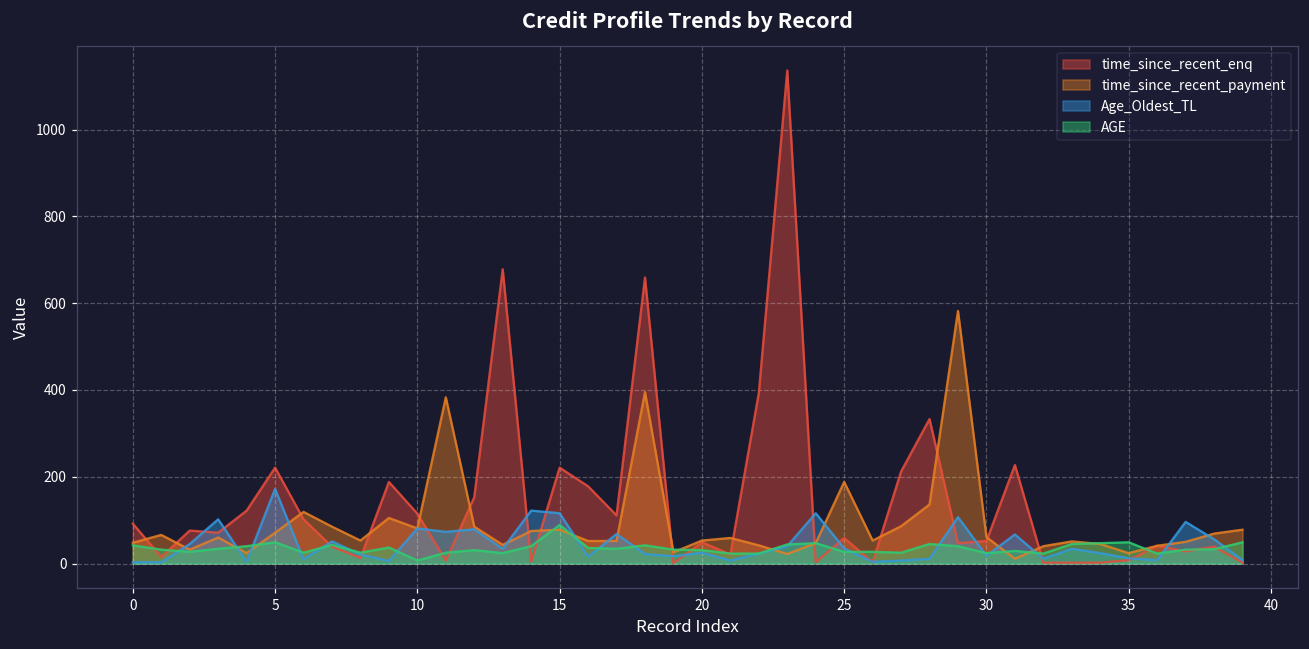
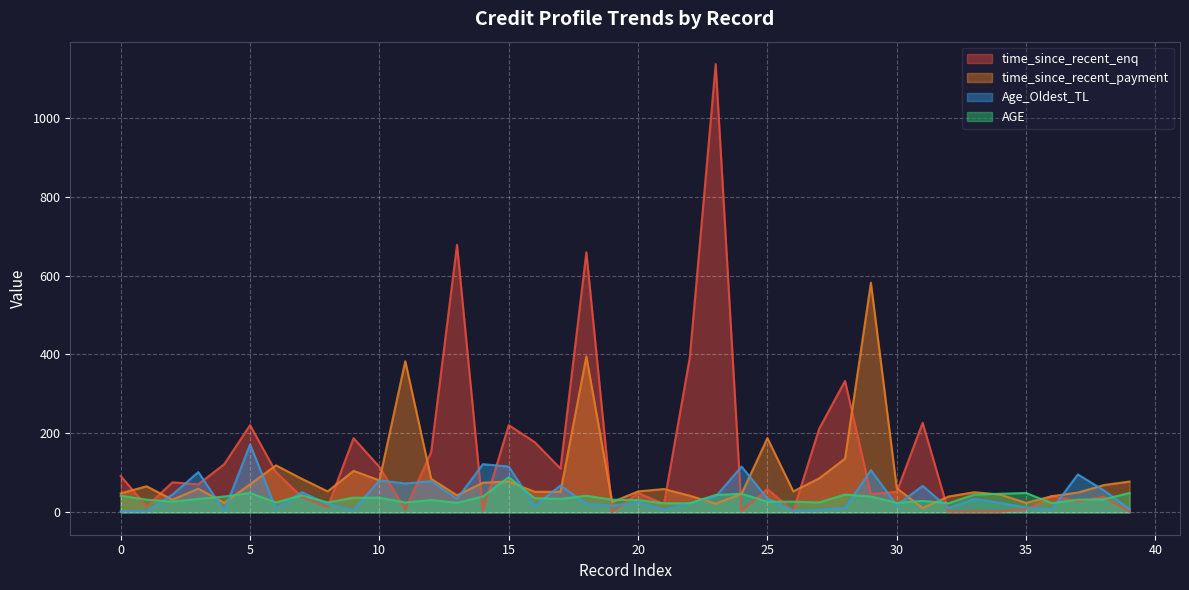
  {
    "Age_Oldest_TL": {
      "0": 0,
      "5": 170,
      "15": 120,
      "25": 40
    },
    "AGE": {
      "5": 50,
-     "10": 10,
+     "10": 40,
      "15": 90,
      "25": 30,
      "35": 50
    }
  }
